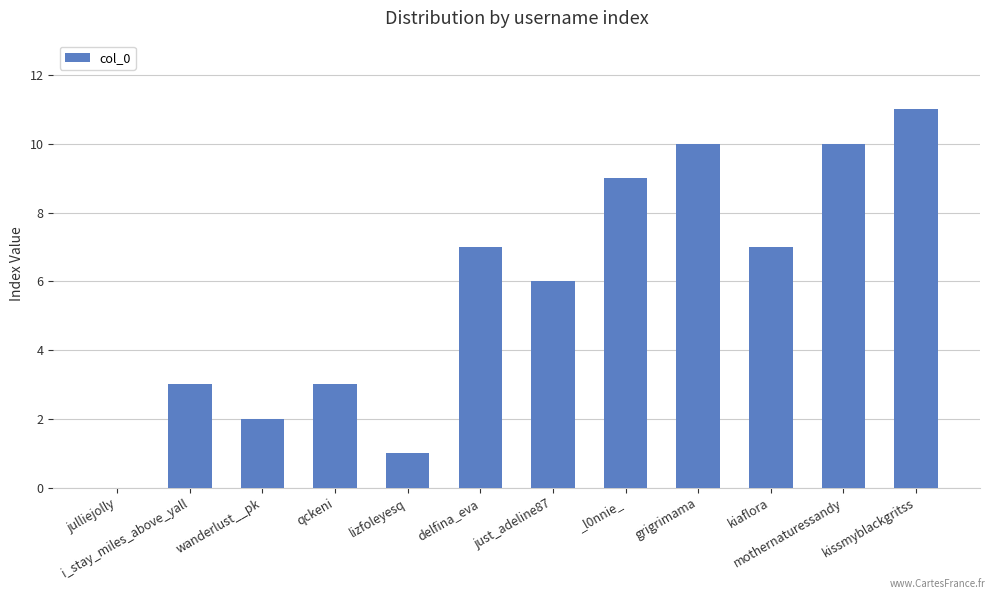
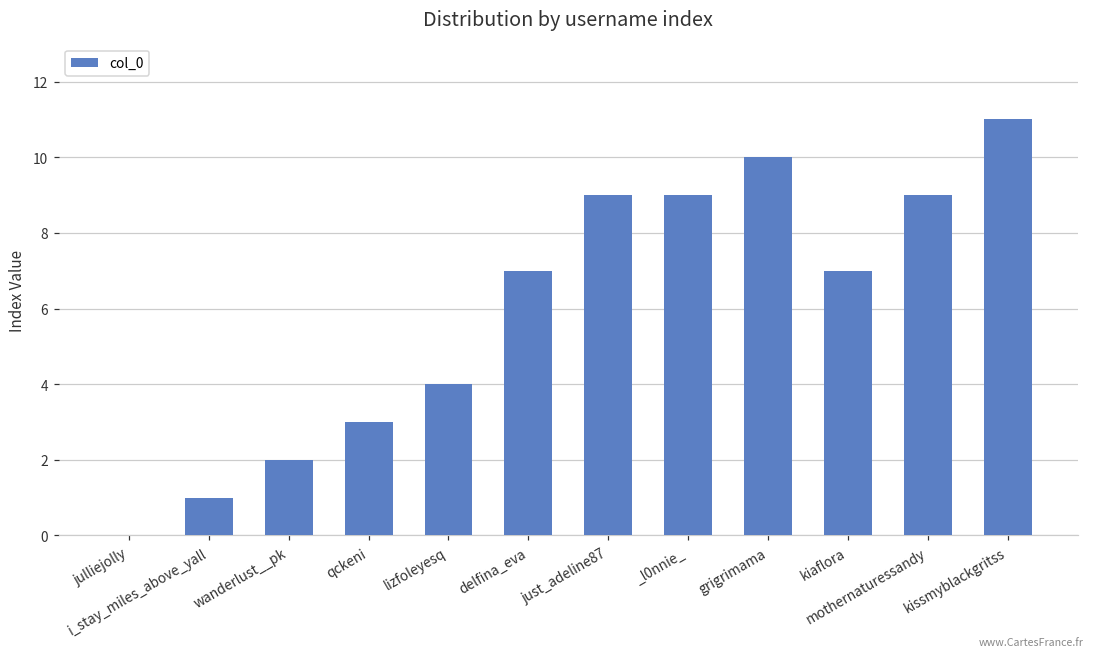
  {
    "julliejolly": 0,
-   "i_stay_miles_above_yall": 3,
+   "i_stay_miles_above_yall": 1,
    "wanderlust__pk": 2,
    "qckeni": 3,
-   "lizfoleyesq": 1,
+   "lizfoleyesq": 4,
    "delfina_eva": 7,
-   "just_adeline87": 6,
+   "just_adeline87": 9,
    "_l0nnie_": 9,
    "grigrimama": 10,
    "kiaflora": 7,
-   "mothernaturessandy": 10,
+   "mothernaturessandy": 9,
    "kissmyblackgritss": 11
  }
